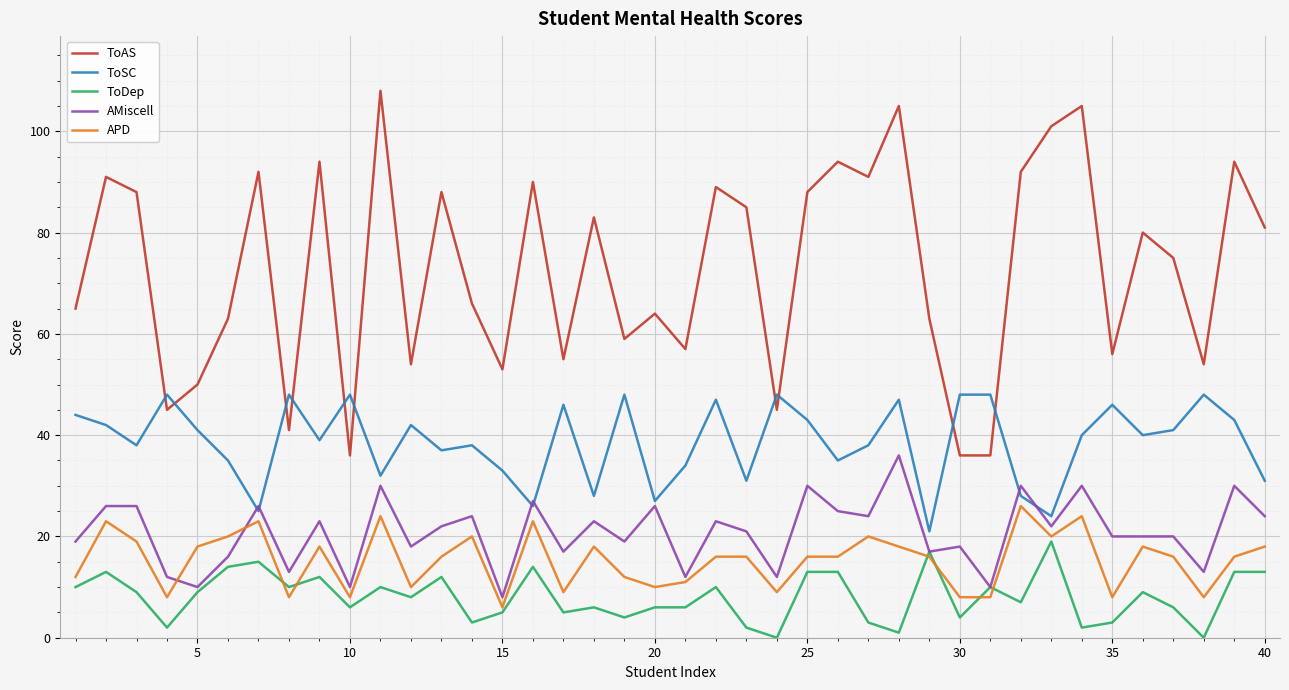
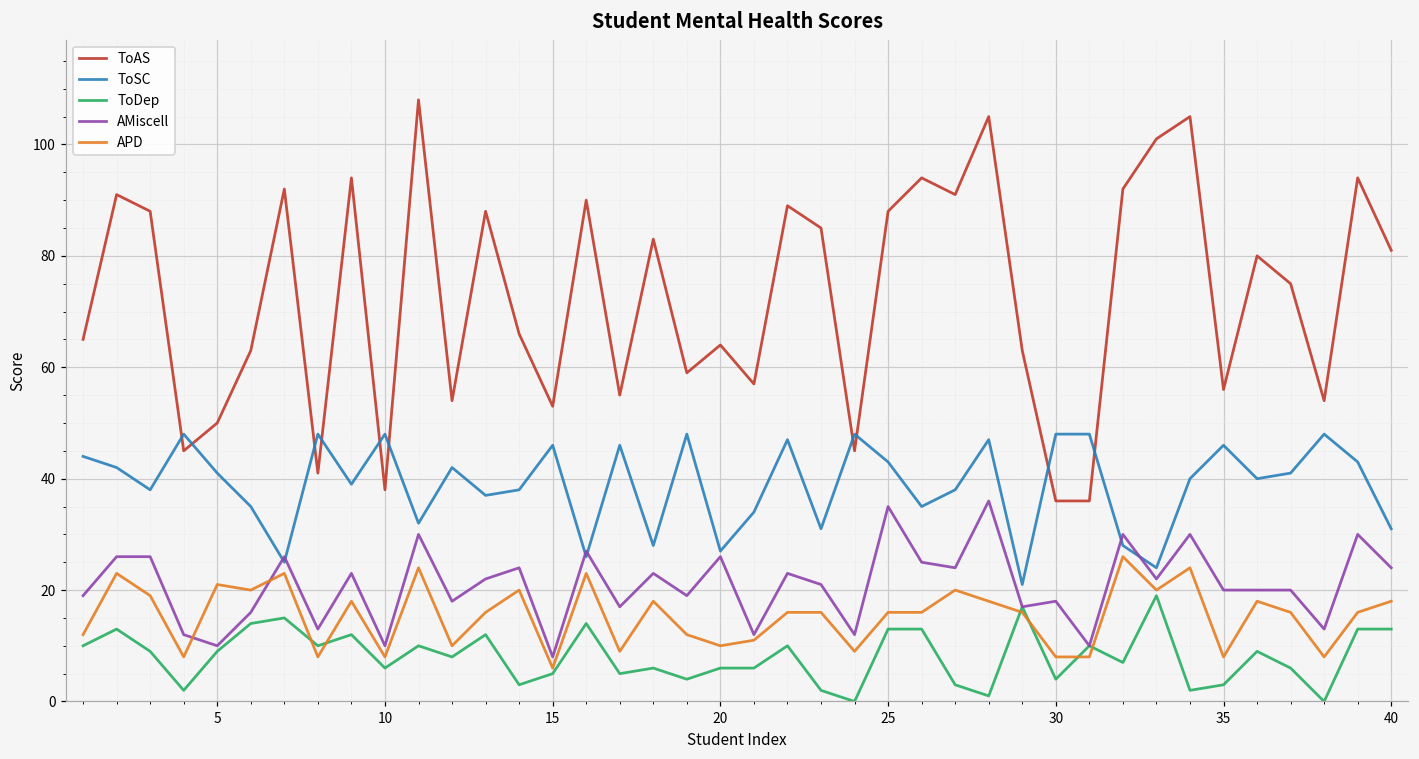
  {
    "ToAS": {
      "5": 50,
-     "10": 36,
+     "10": 38,
      "15": 53,
      "20": 64,
      "25": 88,
      "30": 36,
      "35": 56,
      "40": 81
    },
    "ToSC": {
      "5": 41,
      "10": 48,
-     "15": 33,
+     "15": 46,
      "20": 27,
      "25": 43,
      "30": 48,
      "35": 46,
      "40": 31
    },
    "ToDep": {
      "5": 9,
      "10": 6,
      "15": 5,
      "20": 6,
      "25": 13,
      "30": 4,
      "35": 3,
      "40": 13
    },
    "AMiscell": {
      "5": 10,
      "10": 10,
      "15": 8,
      "20": 26,
-     "25": 30,
+     "25": 35,
      "30": 18,
      "35": 20,
      "40": 24
    },
    "APD": {
-     "5": 18,
+     "5": 21,
      "10": 8,
      "15": 6,
      "20": 10,
      "25": 16,
      "30": 8,
      "35": 8,
      "40": 18
    }
  }
